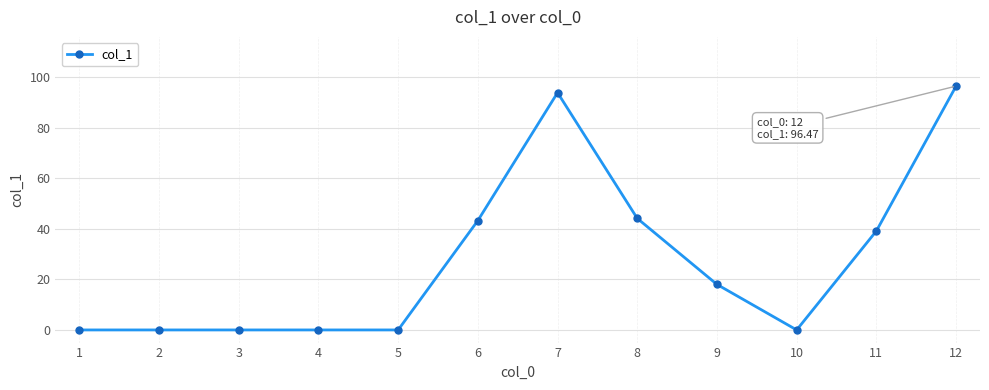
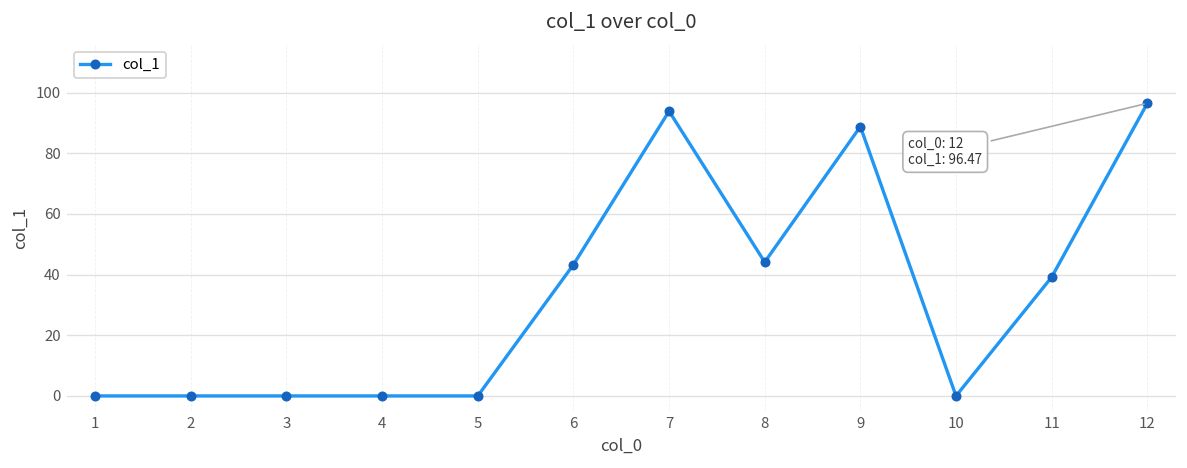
  {
    "1": 0,
    "2": 0,
    "3": 0,
    "4": 0,
    "5": 0,
    "6": 43,
    "7": 94,
    "8": 44,
-   "9": 18,
+   "9": 89,
    "10": 0,
    "11": 39
  }
